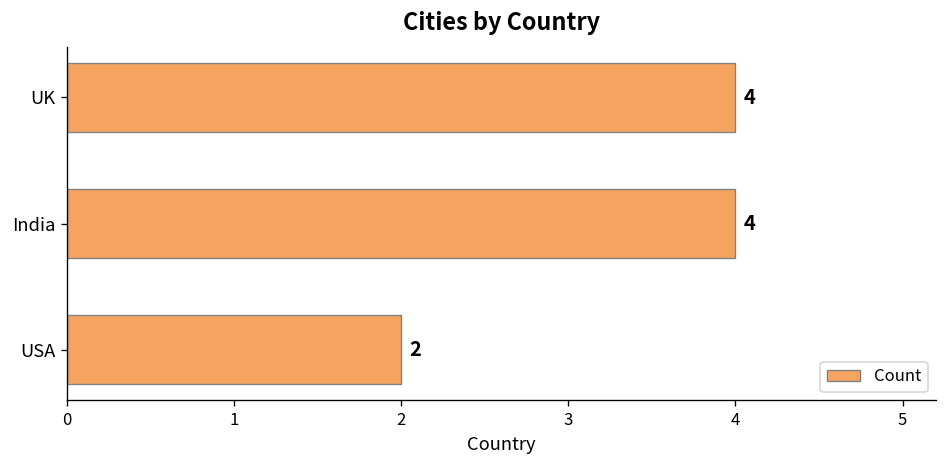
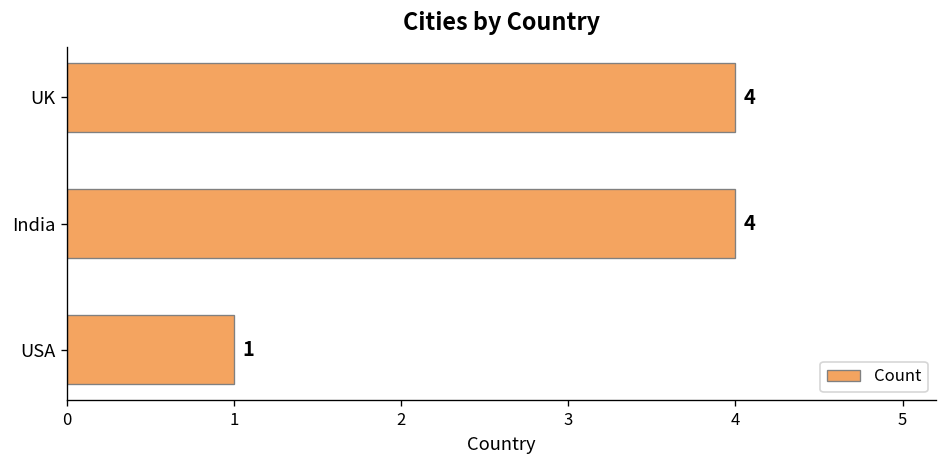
  {
    "UK": 4,
    "India": 4,
-   "USA": 2
+   "USA": 1
  }
